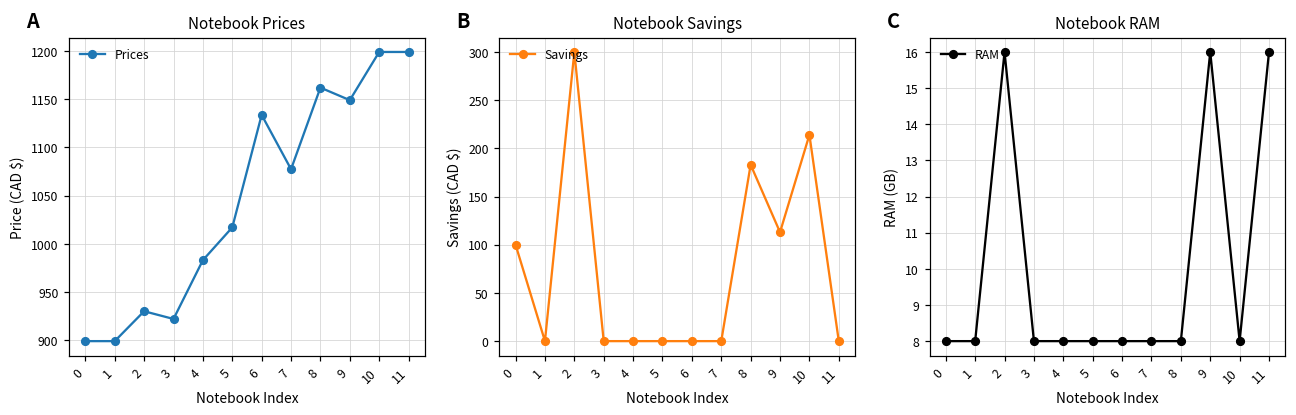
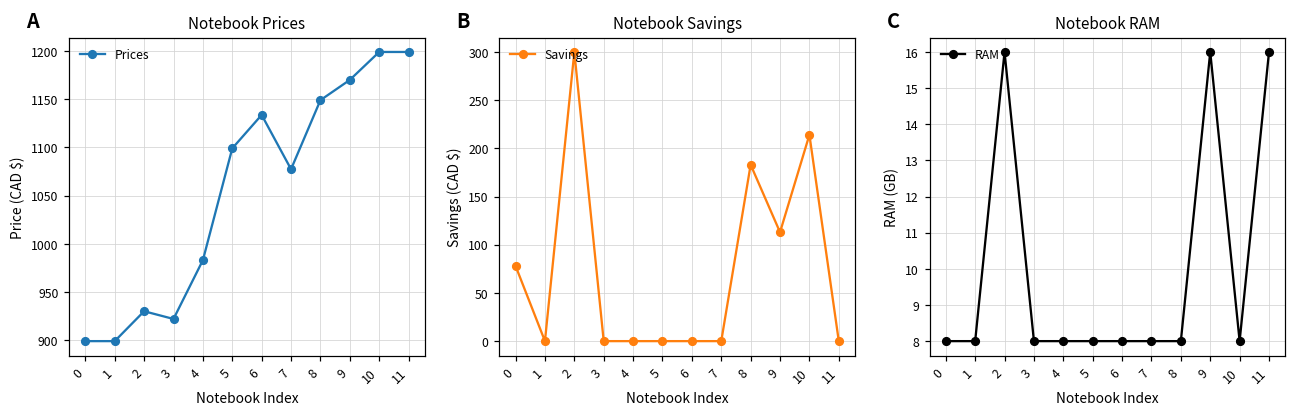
  {
    "Notebook Prices": {
      "0": 900,
      "1": 900,
      "2": 930,
      "3": 920,
      "4": 980,
-     "5": 1020,
+     "5": 1100,
      "6": 1130,
      "7": 1080,
-     "8": 1160,
-     "9": 1150,
+     "8": 1150,
+     "9": 1170,
      "10": 1200,
      "11": 1200
    },
    "Notebook Savings": {
-     "0": 100,
+     "0": 80,
      "1": 0,
      "2": 300,
      "3": 0,
      "4": 0,
      "5": 0,
      "6": 0,
      "7": 0,
      "8": 180,
      "9": 110,
      "10": 210,
      "11": 0
    },
    "Notebook RAM": {
      "0": 8.0,
      "1": 8.0,
      "2": 16.0,
      "3": 8.0,
      "4": 8.0,
      "5": 8.0,
      "6": 8.0,
      "7": 8.0,
      "8": 8.0,
      "9": 16.0,
      "10": 8.0,
      "11": 16.0
    }
  }
